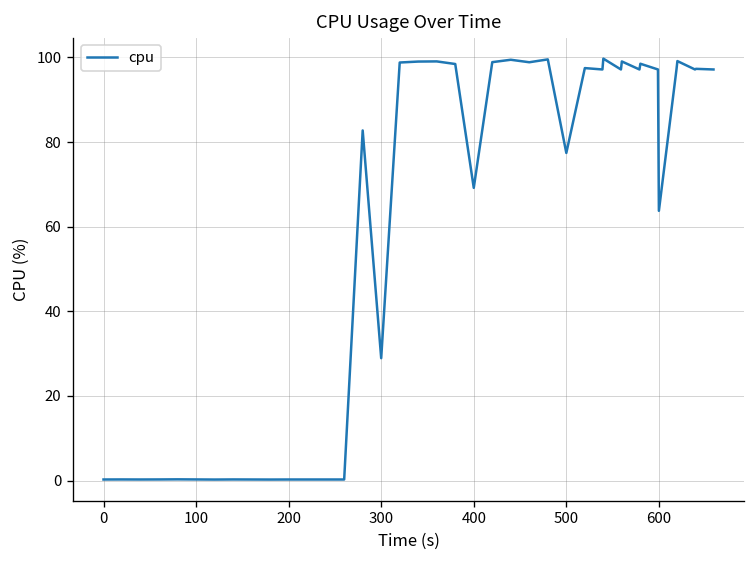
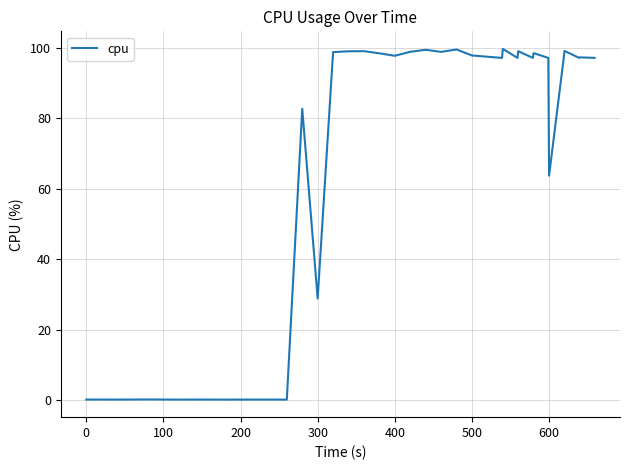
  {
    "0": 0,
    "100": 0,
    "200": 0,
    "300": 29,
-   "400": 69,
-   "500": 77,
+   "400": 98,
+   "500": 98,
    "600": 64
  }
